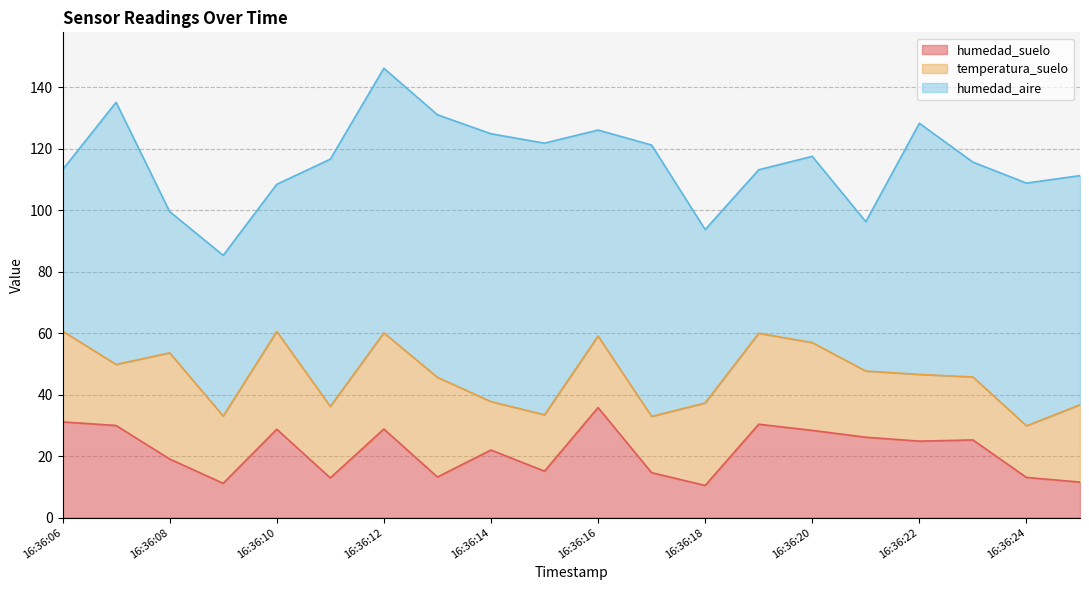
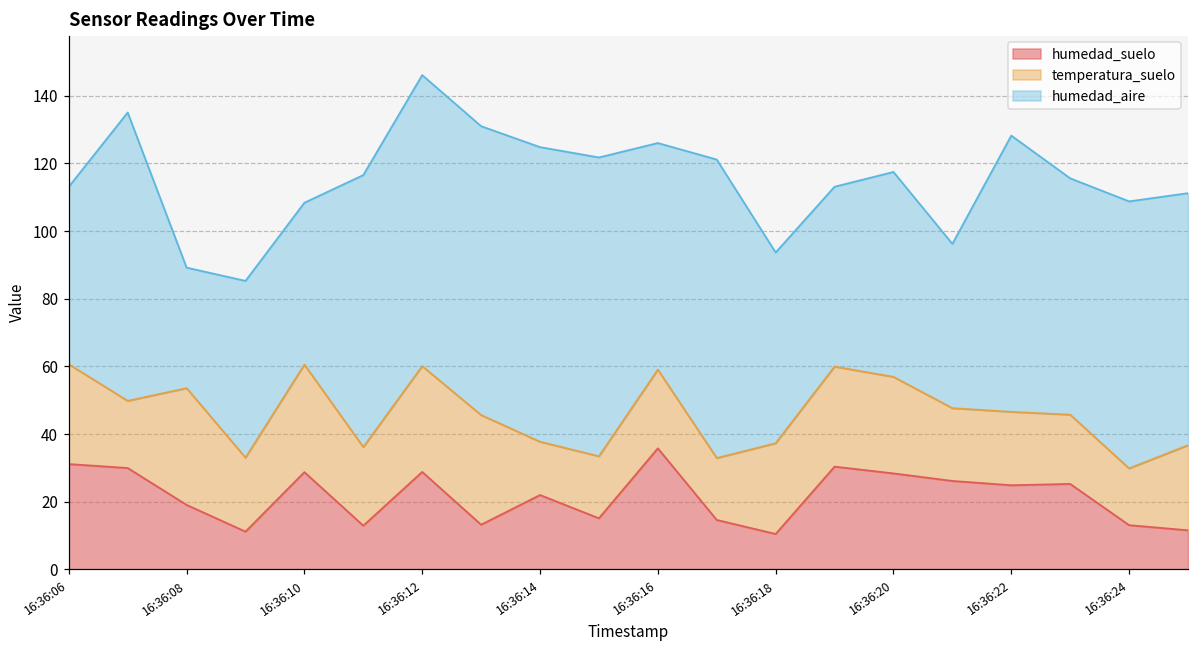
  {
    "humedad_suelo": {
      "16:36:06": 31,
      "16:36:08": 19,
      "16:36:10": 29,
      "16:36:12": 29,
      "16:36:14": 22,
      "16:36:16": 36,
      "16:36:18": 10,
      "16:36:20": 28,
      "16:36:22": 25,
      "16:36:24": 13
    },
    "temperatura_suelo": {
      "16:36:06": 30,
      "16:36:08": 35,
      "16:36:10": 32,
      "16:36:12": 31,
      "16:36:14": 16,
      "16:36:16": 23,
      "16:36:18": 27,
      "16:36:20": 29,
      "16:36:22": 22,
      "16:36:24": 17
    },
    "humedad_aire": {
      "16:36:06": 52,
-     "16:36:08": 46,
+     "16:36:08": 36,
      "16:36:10": 48,
      "16:36:12": 86,
      "16:36:14": 87,
      "16:36:16": 67,
      "16:36:18": 56,
      "16:36:20": 61,
      "16:36:22": 82,
      "16:36:24": 79
    }
  }
